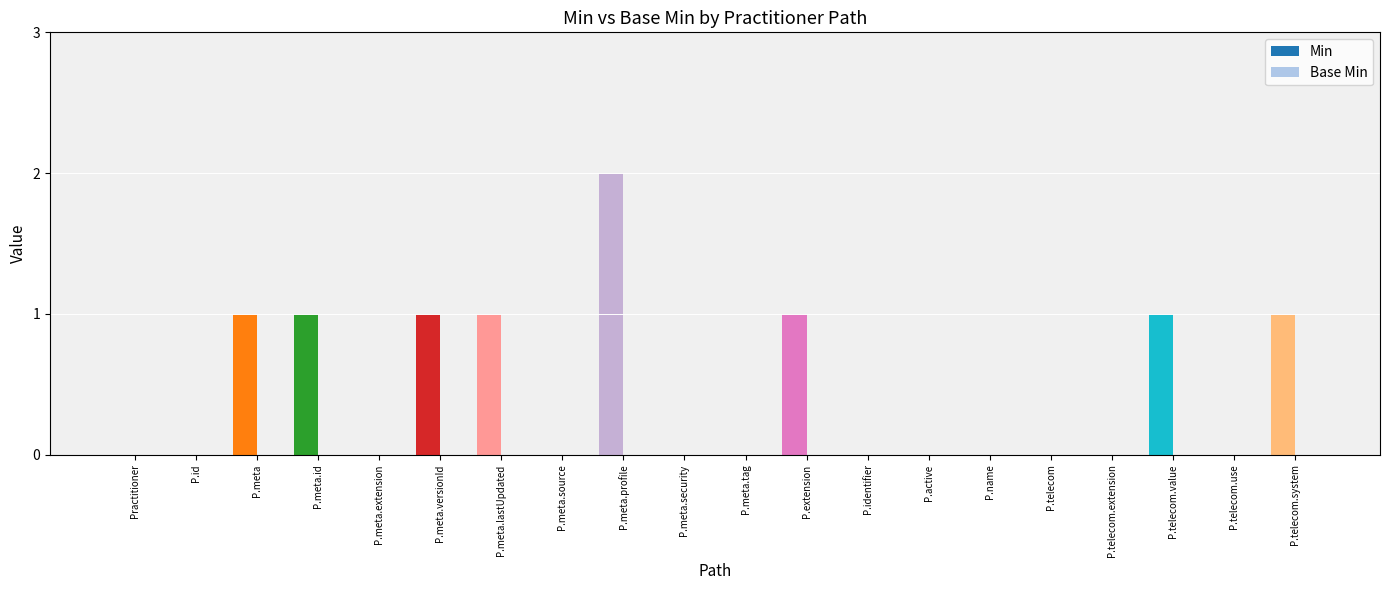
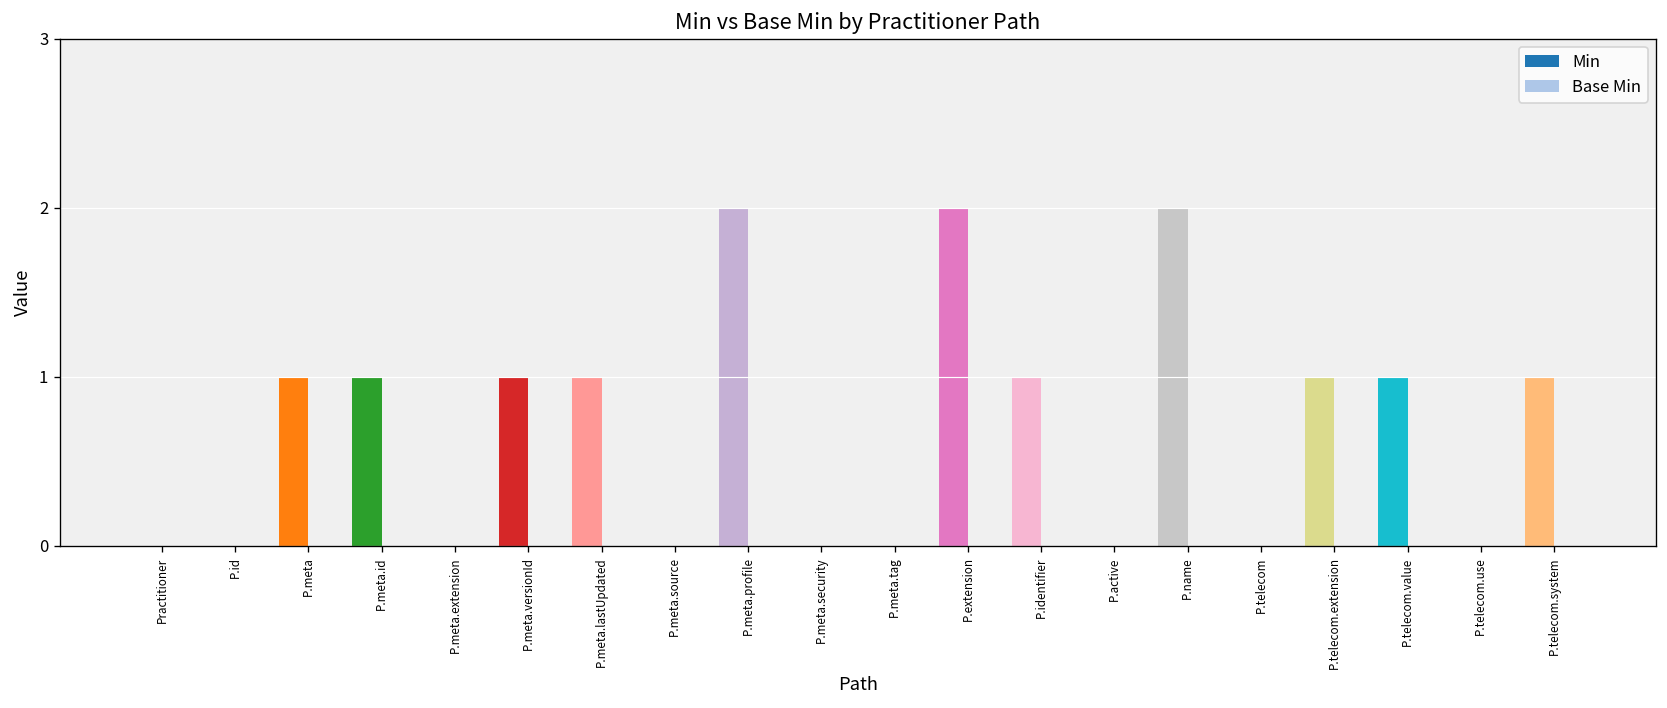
  {
    "Min": {
      "Practitioner": 0,
      "P.id": 0,
      "P.meta": 1,
      "P.meta.id": 1,
      "P.meta.extension": 0,
      "P.meta.versionId": 1,
      "P.meta.lastUpdated": 1,
      "P.meta.source": 0,
      "P.meta.profile": 2,
      "P.meta.security": 0,
      "P.meta.tag": 0,
-     "P.extension": 1,
-     "P.identifier": 0,
+     "P.extension": 2,
+     "P.identifier": 1,
      "P.active": 0,
-     "P.name": 0,
+     "P.name": 2,
      "P.telecom": 0,
-     "P.telecom.extension": 0,
+     "P.telecom.extension": 1,
      "P.telecom.value": 1,
      "P.telecom.use": 0,
      "P.telecom.system": 1
    },
    "Base Min": {
      "Practitioner": 0,
      "P.id": 0,
      "P.meta": 0,
      "P.meta.id": 0,
      "P.meta.extension": 0,
      "P.meta.versionId": 0,
      "P.meta.lastUpdated": 0,
      "P.meta.source": 0,
      "P.meta.profile": 0,
      "P.meta.security": 0,
      "P.meta.tag": 0,
      "P.extension": 0,
      "P.identifier": 0,
      "P.active": 0,
      "P.name": 0,
      "P.telecom": 0,
      "P.telecom.extension": 0,
      "P.telecom.value": 0,
      "P.telecom.use": 0,
      "P.telecom.system": 0
    }
  }
